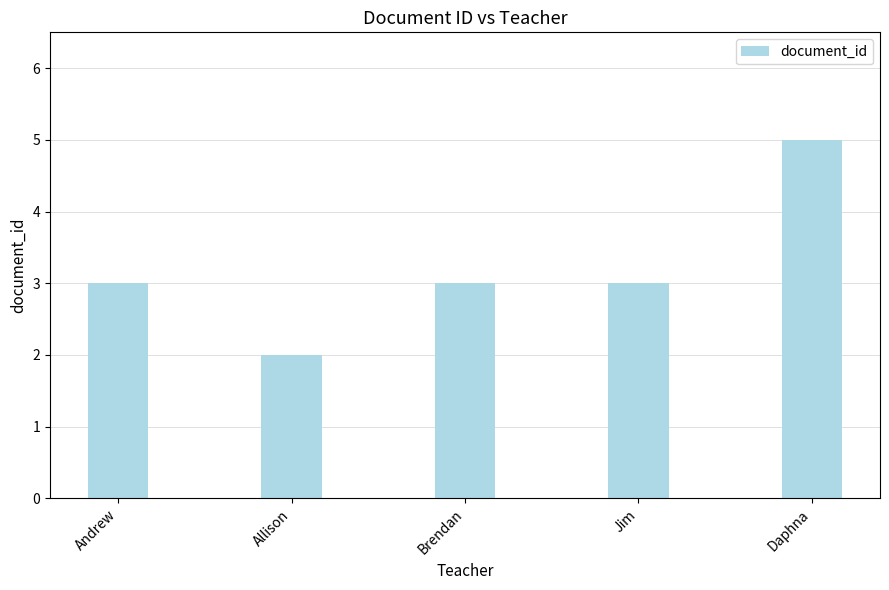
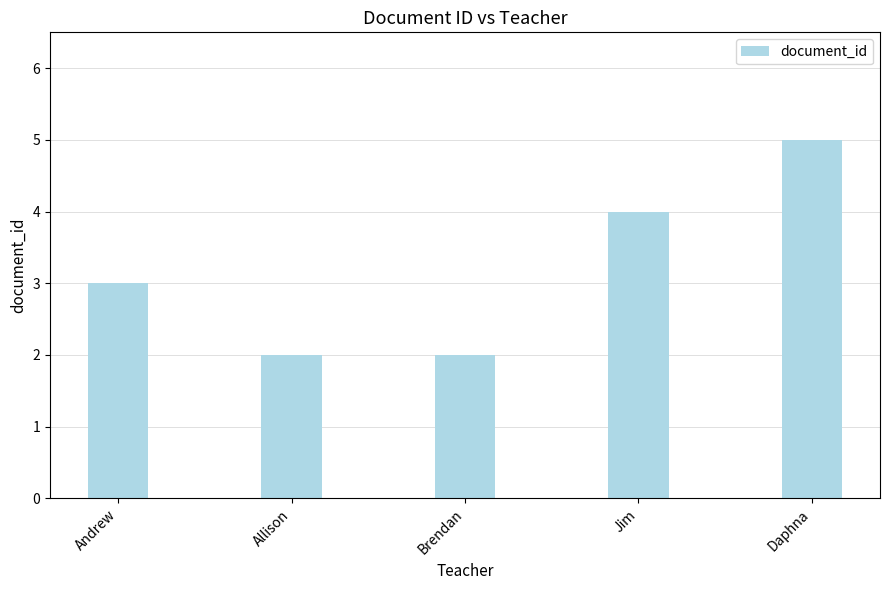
  {
    "Andrew": 3,
    "Allison": 2,
-   "Brendan": 3,
-   "Jim": 3,
+   "Brendan": 2,
+   "Jim": 4,
    "Daphna": 5
  }
